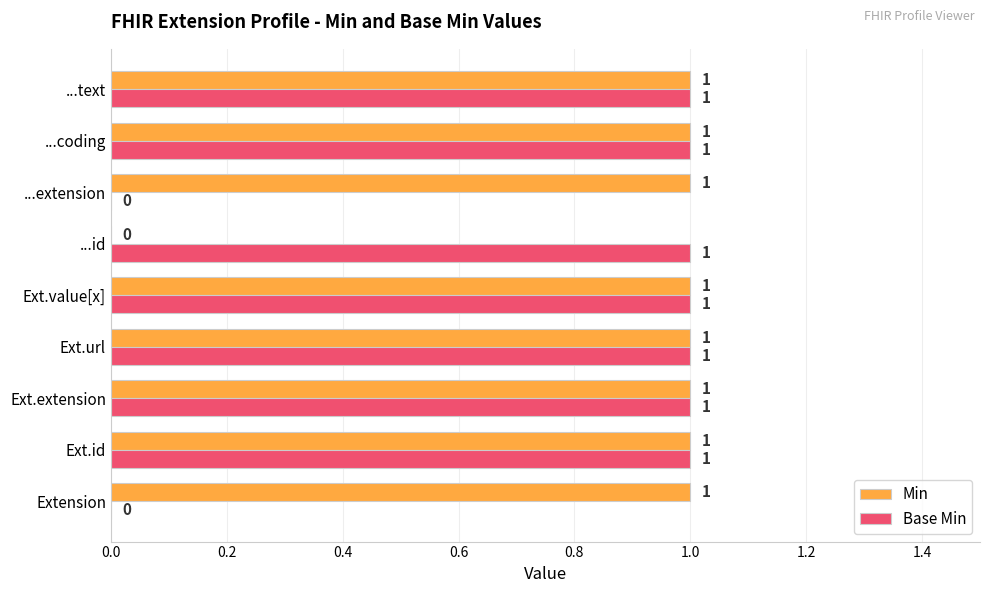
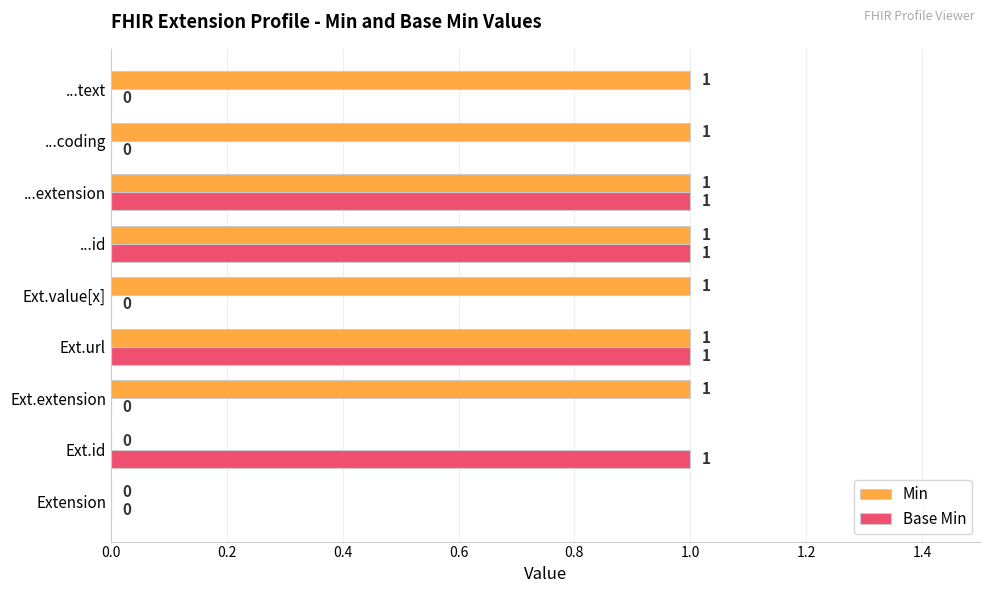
  {
    "Min": {
      "...text": 1,
      "...coding": 1,
      "...extension": 1,
-     "...id": 0,
+     "...id": 1,
      "Ext.value[x]": 1,
      "Ext.url": 1,
      "Ext.extension": 1,
-     "Ext.id": 1,
-     "Extension": 1
+     "Ext.id": 0,
+     "Extension": 0
    },
    "Base Min": {
-     "...text": 1,
-     "...coding": 1,
-     "...extension": 0,
+     "...text": 0,
+     "...coding": 0,
+     "...extension": 1,
      "...id": 1,
-     "Ext.value[x]": 1,
+     "Ext.value[x]": 0,
      "Ext.url": 1,
-     "Ext.extension": 1,
+     "Ext.extension": 0,
      "Ext.id": 1,
      "Extension": 0
    }
  }
